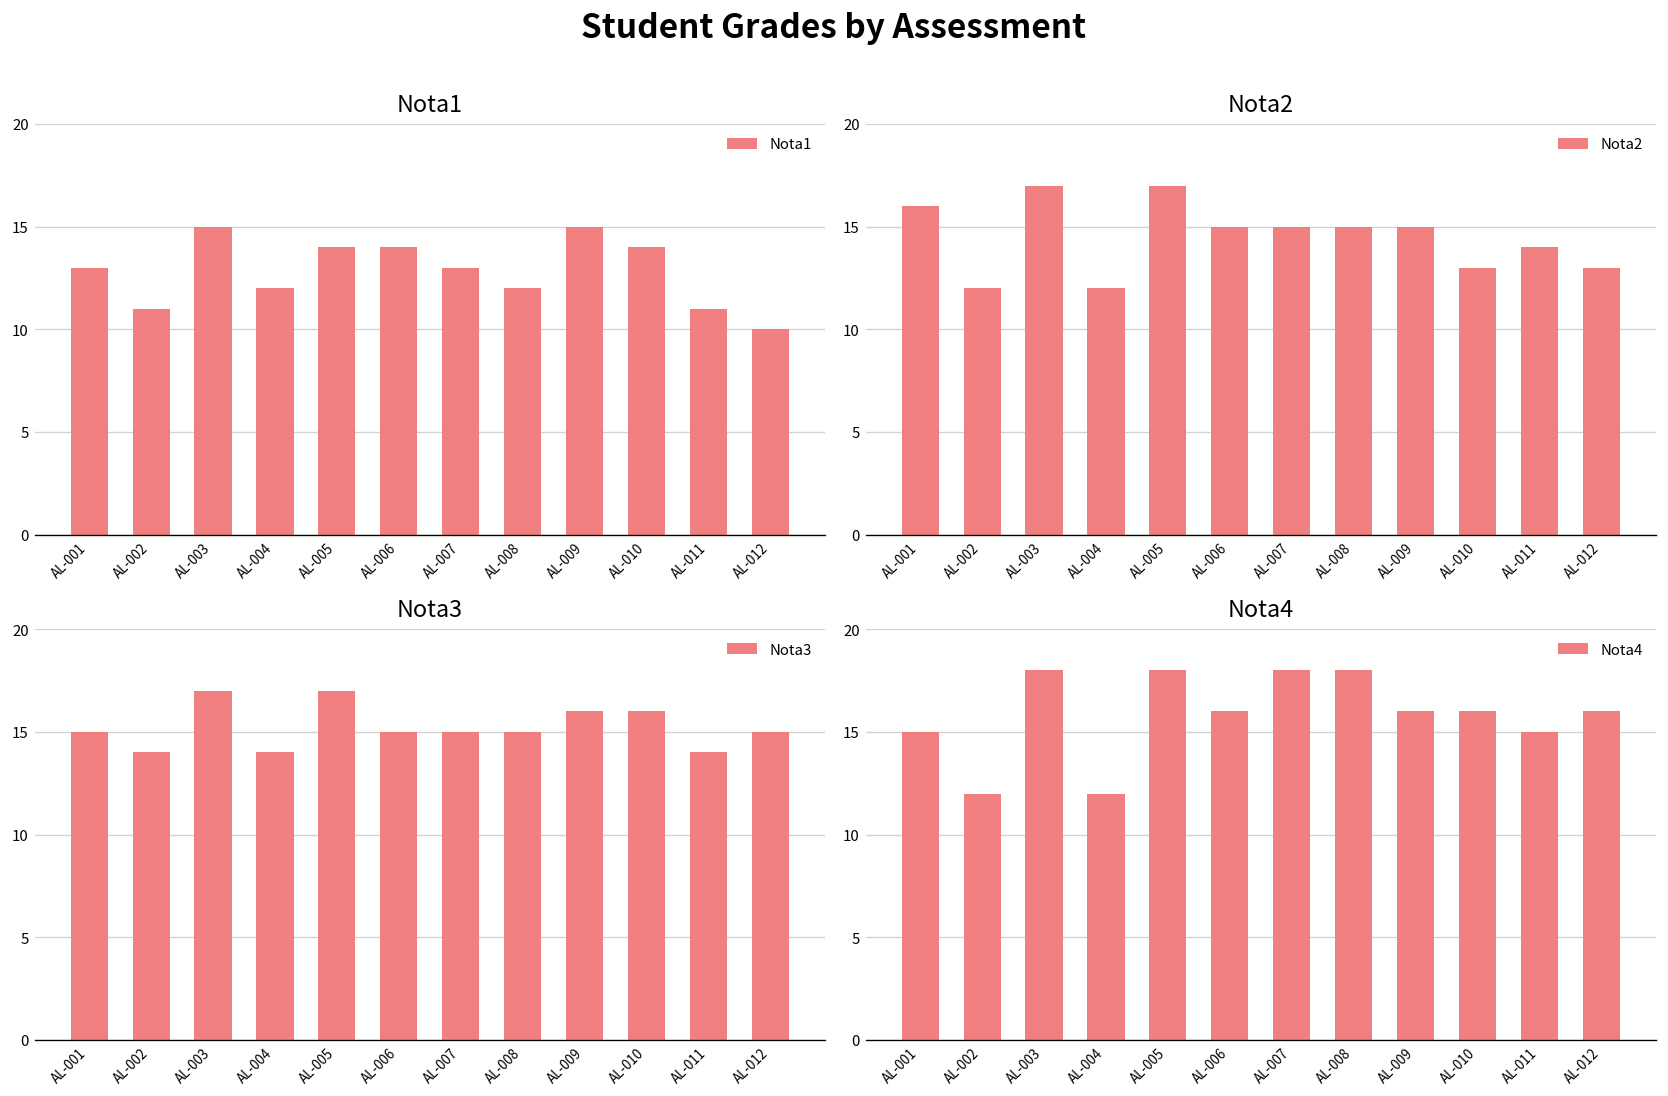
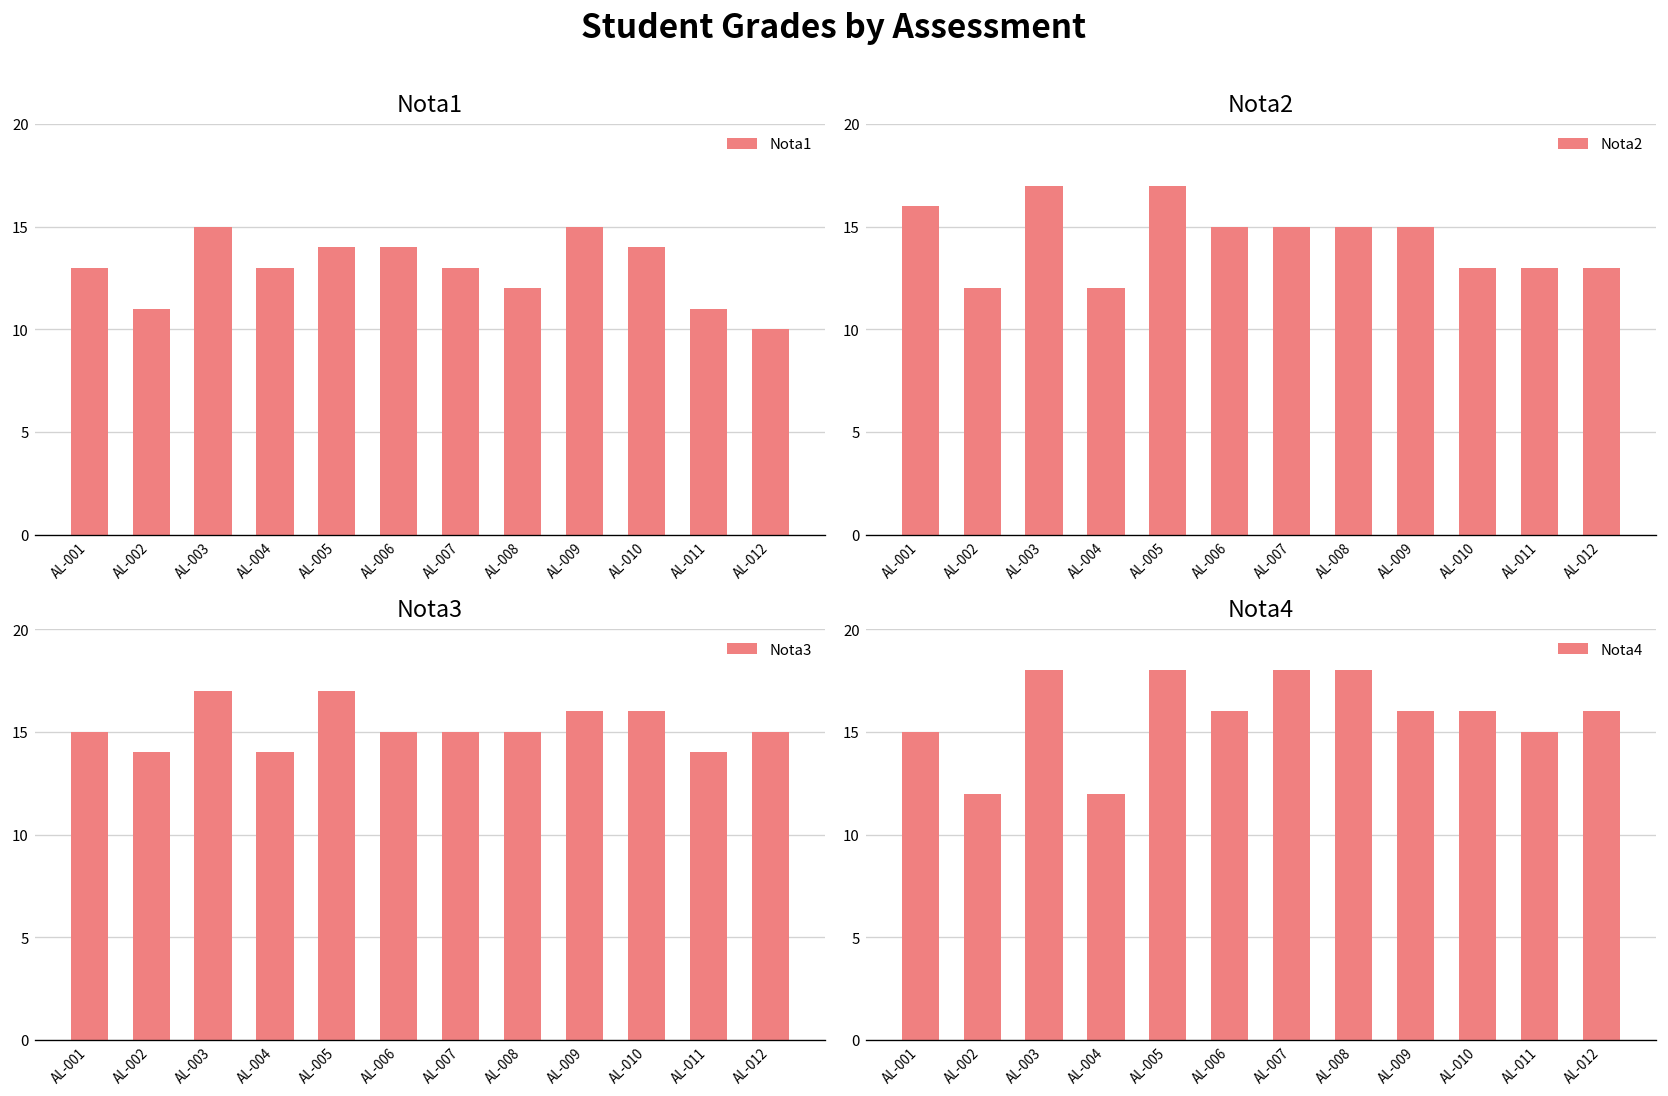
  {
    "Nota1": {
      "AL-001": 13,
      "AL-002": 11,
      "AL-003": 15,
-     "AL-004": 12,
+     "AL-004": 13,
      "AL-005": 14,
      "AL-006": 14,
      "AL-007": 13,
      "AL-008": 12,
      "AL-009": 15,
      "AL-010": 14,
      "AL-011": 11,
      "AL-012": 10
    },
    "Nota2": {
      "AL-001": 16,
      "AL-002": 12,
      "AL-003": 17,
      "AL-004": 12,
      "AL-005": 17,
      "AL-006": 15,
      "AL-007": 15,
      "AL-008": 15,
      "AL-009": 15,
      "AL-010": 13,
-     "AL-011": 14,
+     "AL-011": 13,
      "AL-012": 13
    },
    "Nota3": {
      "AL-001": 15.0,
      "AL-002": 14.0,
      "AL-003": 17.0,
      "AL-004": 14.0,
      "AL-005": 17.0,
      "AL-006": 15.0,
      "AL-007": 15.0,
      "AL-008": 15.0,
      "AL-009": 16.0,
      "AL-010": 16.0,
      "AL-011": 14.0,
      "AL-012": 15.0
    },
    "Nota4": {
      "AL-001": 15.0,
      "AL-002": 12.0,
      "AL-003": 18.0,
      "AL-004": 12.0,
      "AL-005": 18.0,
      "AL-006": 16.0,
      "AL-007": 18.0,
      "AL-008": 18.0,
      "AL-009": 16.0,
      "AL-010": 16.0,
      "AL-011": 15.0,
      "AL-012": 16.0
    }
  }
